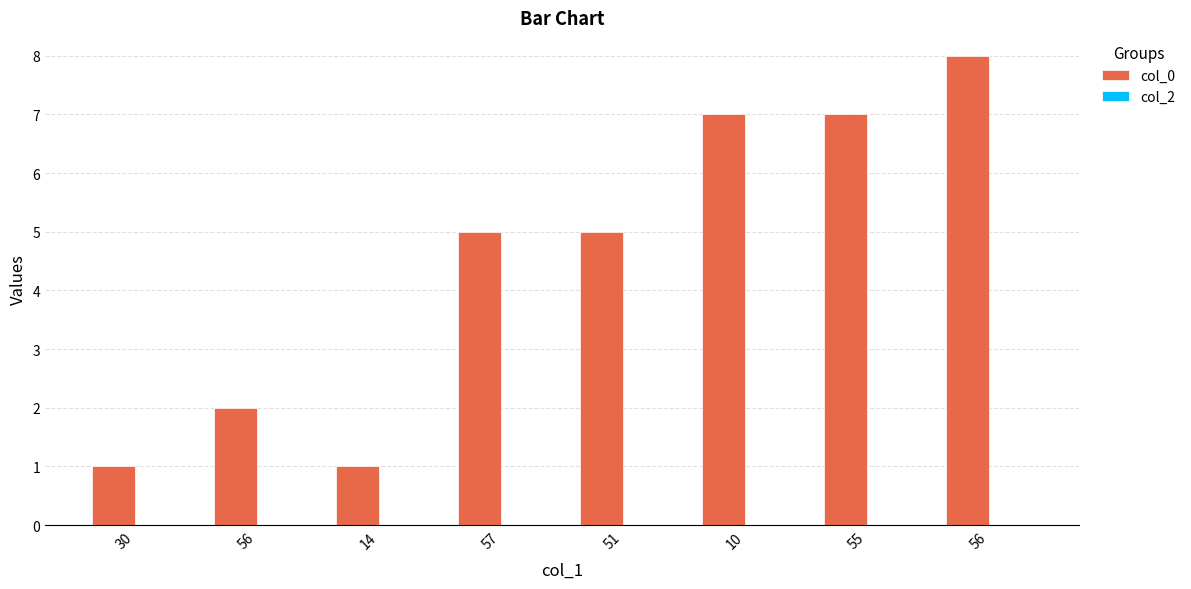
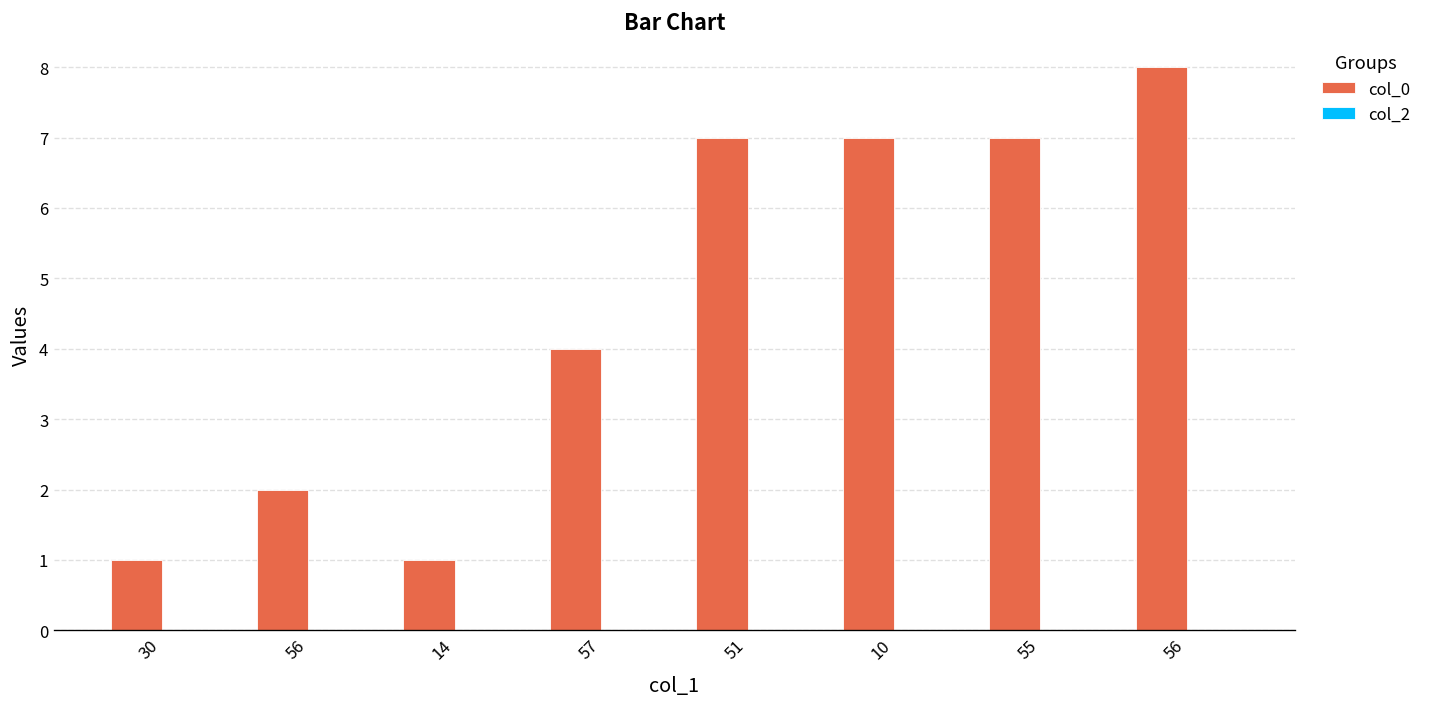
  {
    "col_0": {
      "30": 1,
      "14": 1,
-     "57": 5,
-     "51": 5,
+     "57": 4,
+     "51": 7,
      "10": 7,
      "55": 7
    },
    "col_2": {
      "30": 0,
      "14": 0,
      "57": 0,
      "51": 0,
      "10": 0,
      "55": 0
    }
  }
